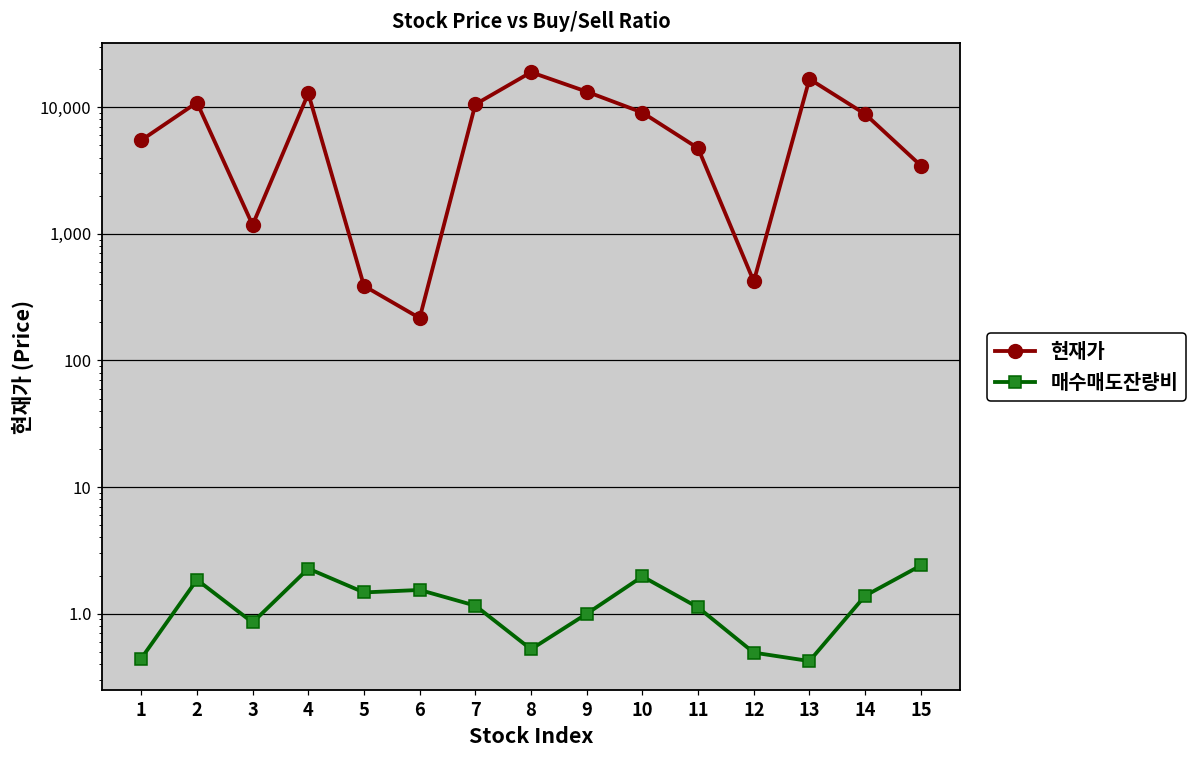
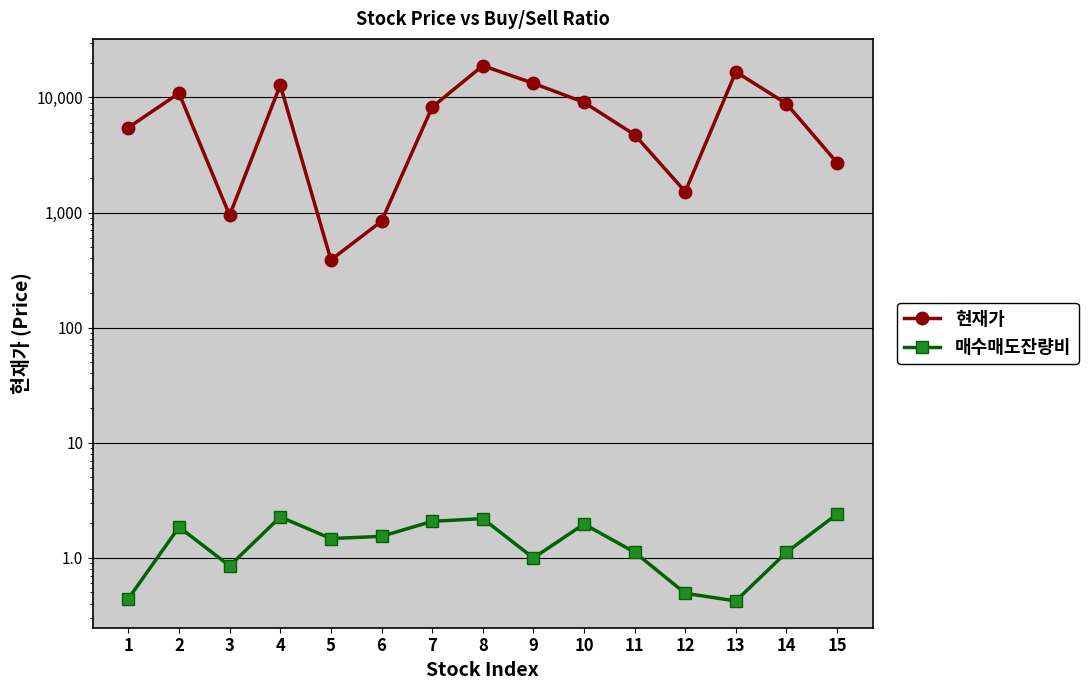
  {
    "현재가": {
      "1": "5,000",
      "2": "11,000",
-     "3": "1,200",
+     "3": "900",
      "4": "13,000",
      "5": "390",
-     "6": "220",
-     "7": "11,000",
+     "6": "800",
+     "7": "8,000",
      "8": "19,000",
      "9": "13,000",
      "10": "9,000",
      "11": "4,700",
-     "12": "420",
+     "12": "1,500",
      "13": "17,000",
      "14": "9,000",
-     "15": "3,500"
+     "15": "2,700"
    },
    "매수매도잔량비": {
      "1": "0.44",
      "2": "1.9",
      "3": "0.9",
      "4": "2.3",
      "5": "1.5",
      "6": "1.5",
-     "7": "1.2",
-     "8": "0.5",
+     "7": "2.1",
+     "8": "2.2",
      "9": "1.0",
      "10": "2.0",
      "11": "1.1",
      "12": "0.5",
      "13": "0.42",
-     "14": "1.4",
+     "14": "1.1",
      "15": "2.4"
    }
  }
